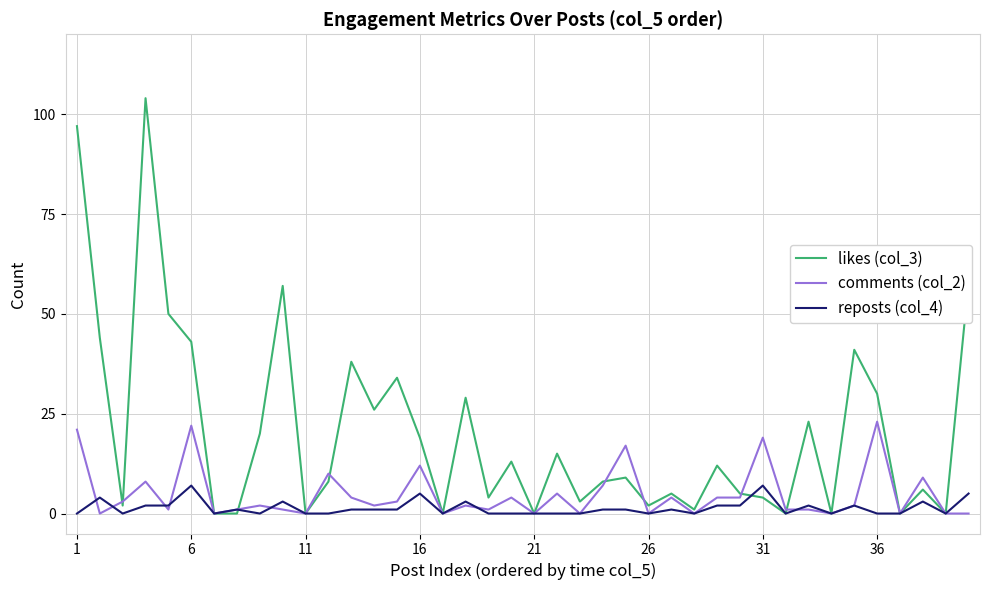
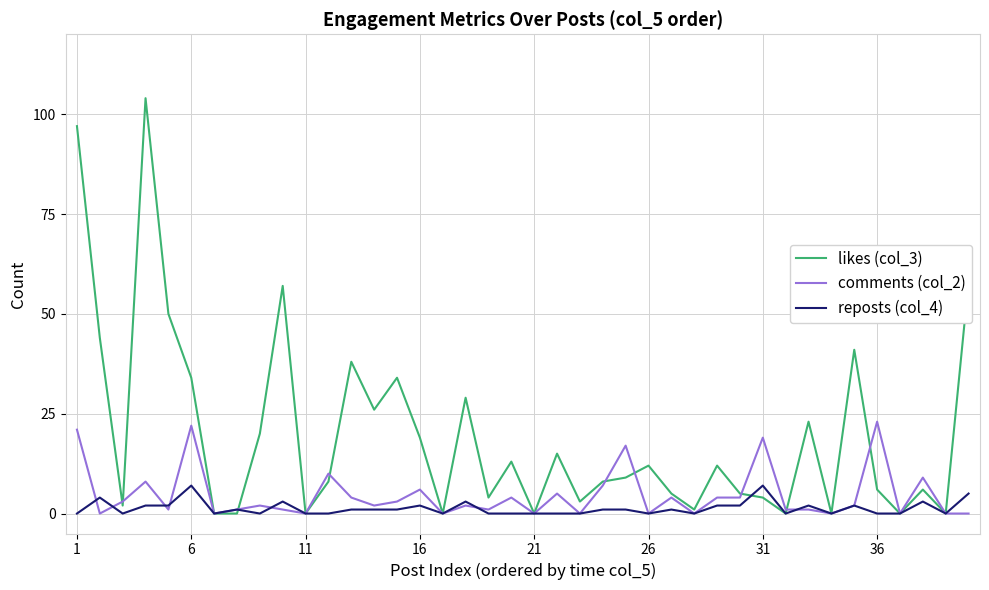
  {
    "likes (col_3)": {
      "1": 97,
-     "6": 43,
+     "6": 34,
      "16": 19,
-     "26": 2,
+     "26": 12,
      "31": 4,
-     "36": 30
+     "36": 6
    },
    "comments (col_2)": {
      "1": 21,
      "6": 22,
-     "16": 12,
+     "16": 6,
      "31": 19,
      "36": 23
    },
    "reposts (col_4)": {
      "1": 0,
      "6": 7,
-     "16": 5,
+     "16": 2,
      "31": 7,
      "36": 0
    }
  }
